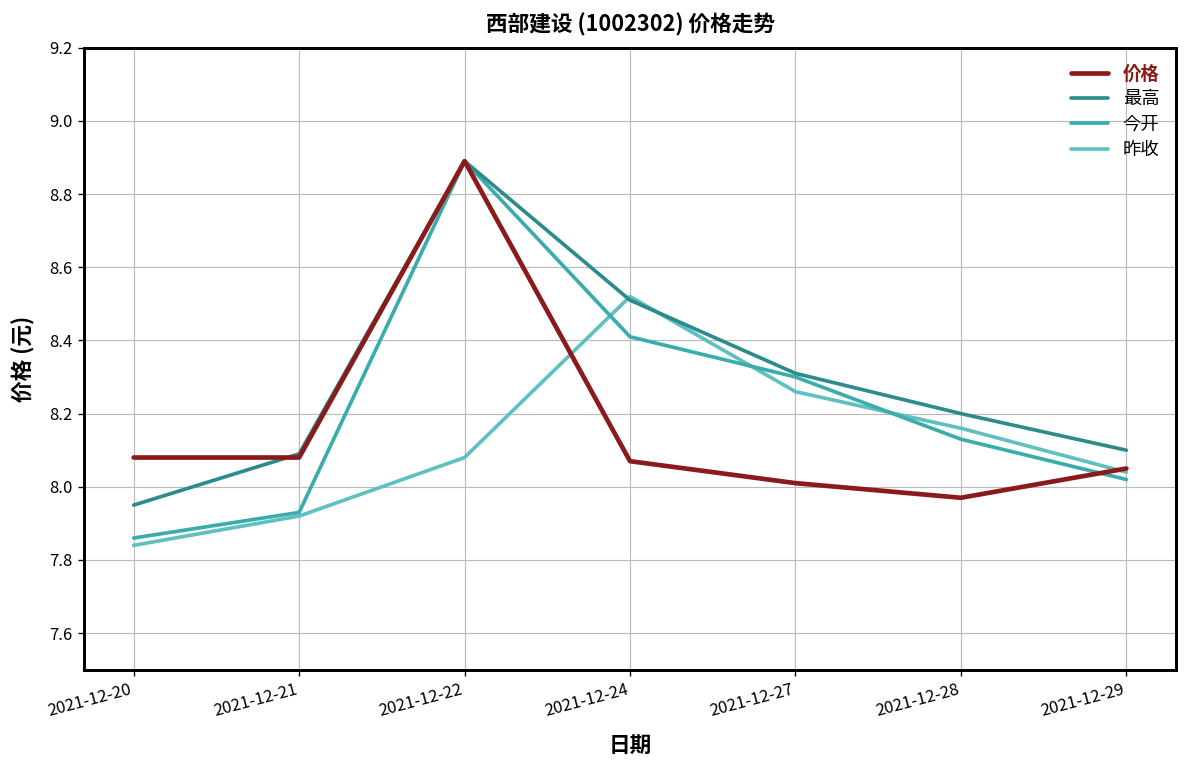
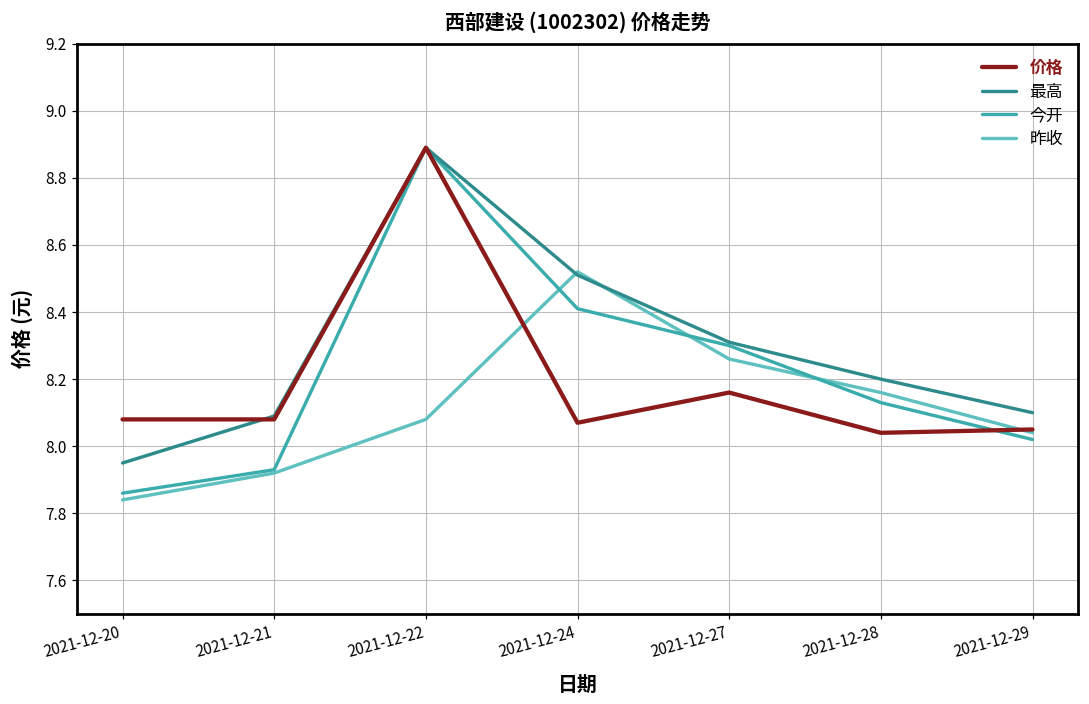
  {
    "价格": {
      "2021-12-20": 8.08,
      "2021-12-21": 8.08,
      "2021-12-24": 8.07,
-     "2021-12-27": 8.01,
-     "2021-12-28": 7.97,
+     "2021-12-27": 8.16,
+     "2021-12-28": 8.04,
      "2021-12-29": 8.05
    }
  }
